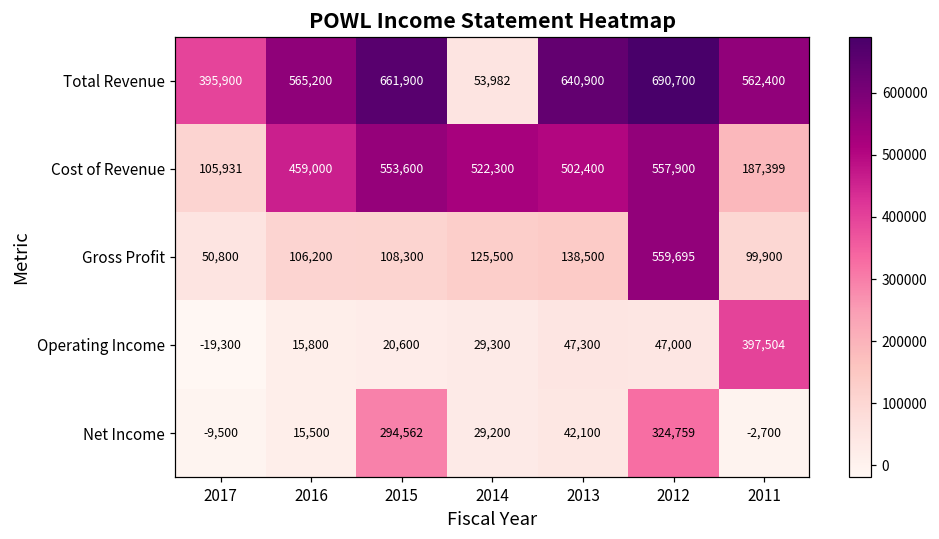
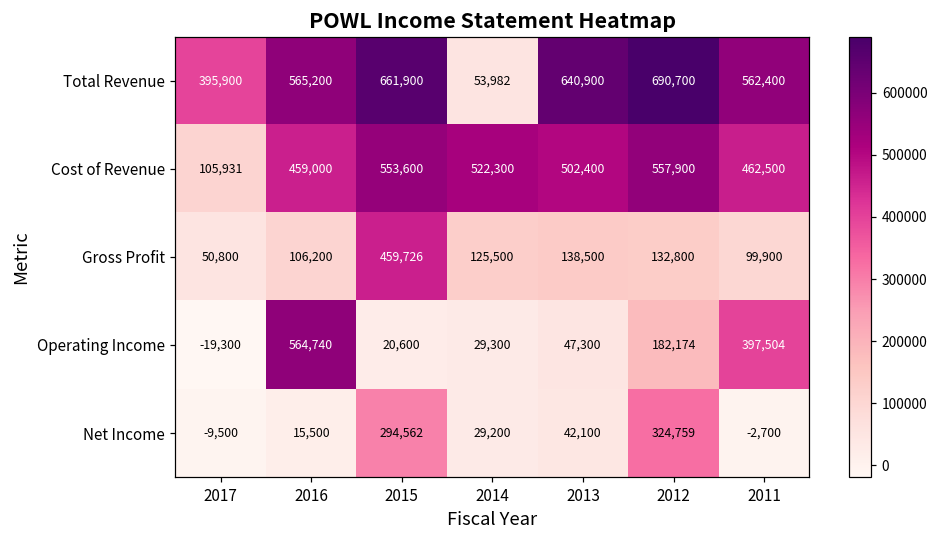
  {
    "Total Revenue": {
      "2017": "395,900",
      "2016": "565,200",
      "2015": "661,900",
      "2014": "53,982",
      "2013": "640,900",
      "2012": "690,700",
      "2011": "562,400"
    },
    "Cost of Revenue": {
      "2017": "105,931",
      "2016": "459,000",
      "2015": "553,600",
      "2014": "522,300",
      "2013": "502,400",
      "2012": "557,900",
-     "2011": "187,399"
+     "2011": "462,500"
    },
    "Gross Profit": {
      "2017": "50,800",
      "2016": "106,200",
-     "2015": "108,300",
+     "2015": "459,726",
      "2014": "125,500",
      "2013": "138,500",
-     "2012": "559,695",
+     "2012": "132,800",
      "2011": "99,900"
    },
    "Operating Income": {
      "2017": "-19,300",
-     "2016": "15,800",
+     "2016": "564,740",
      "2015": "20,600",
      "2014": "29,300",
      "2013": "47,300",
-     "2012": "47,000",
+     "2012": "182,174",
      "2011": "397,504"
    },
    "Net Income": {
      "2017": "-9,500",
      "2016": "15,500",
      "2015": "294,562",
      "2014": "29,200",
      "2013": "42,100",
      "2012": "324,759",
      "2011": "-2,700"
    }
  }
